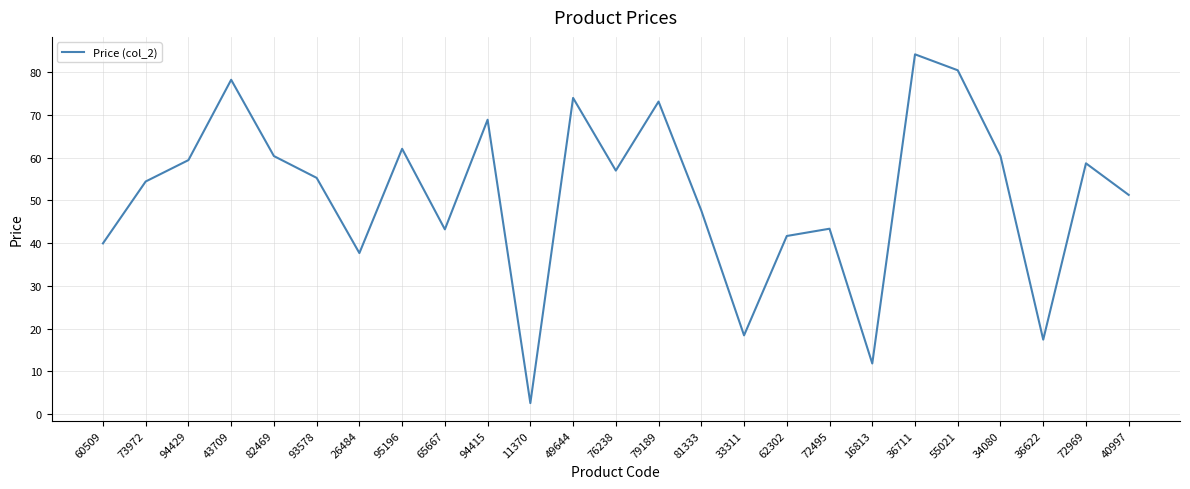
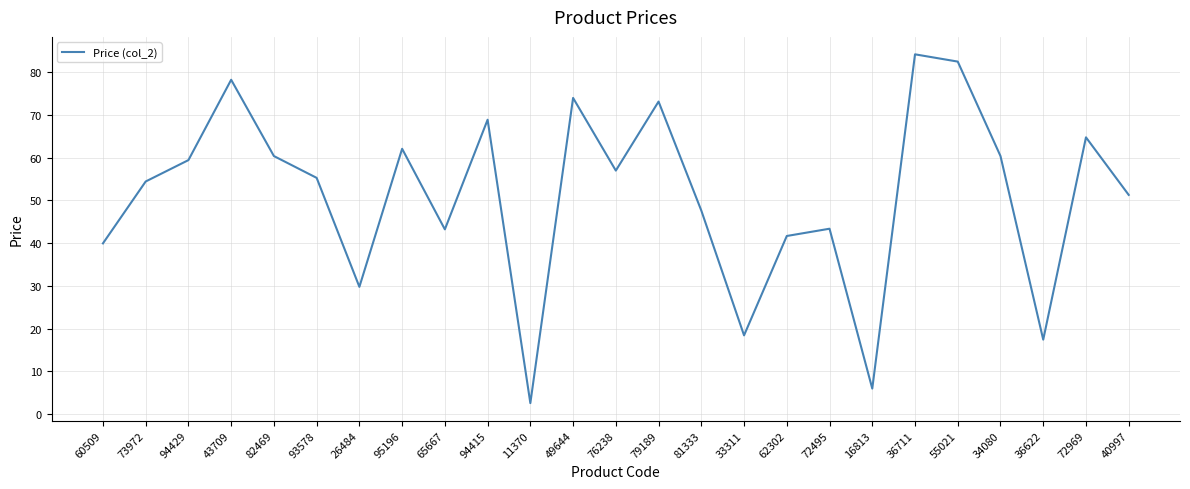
  {
    "60509": 40,
    "73972": 54,
    "94429": 59,
    "43709": 78,
    "82469": 60,
    "93578": 55,
-   "26484": 38,
+   "26484": 30,
    "95196": 62,
    "65667": 43,
    "94415": 69,
    "11370": 3,
    "49644": 74,
    "76238": 57,
    "79189": 73,
    "81333": 48,
    "33311": 18,
    "62302": 42,
    "72495": 43,
-   "16813": 12,
+   "16813": 6,
    "36711": 84,
-   "55021": 80,
+   "55021": 82,
    "34080": 60,
    "36622": 17,
-   "72969": 59,
+   "72969": 65,
    "40997": 51
  }
